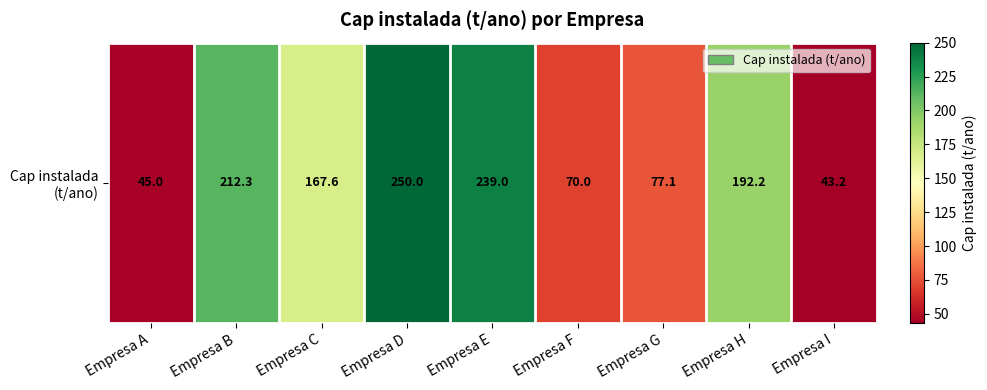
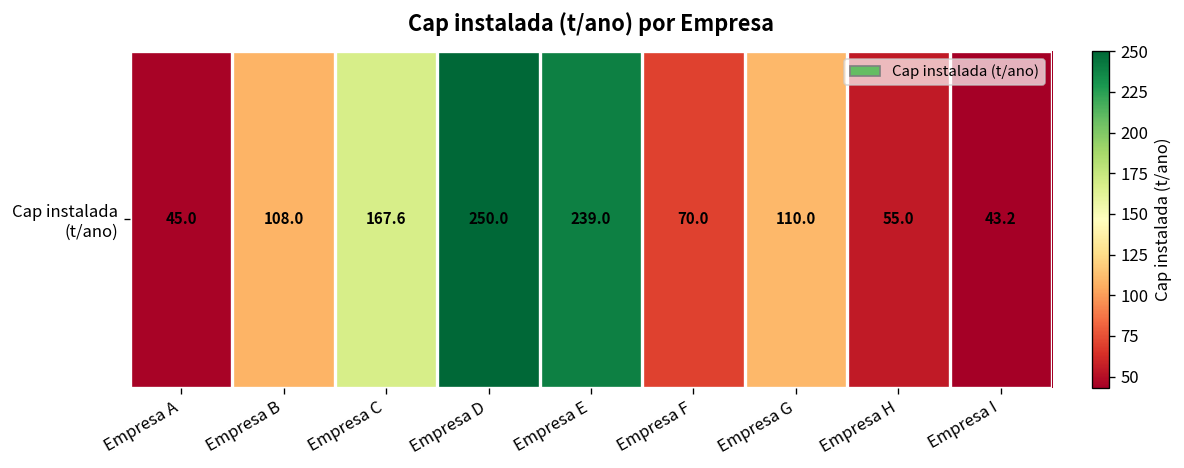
  {
    "Cap instalada (t/ano)": {
      "Empresa A": 45.0,
-     "Empresa B": 212.3,
+     "Empresa B": 108.0,
      "Empresa C": 167.6,
      "Empresa D": 250.0,
      "Empresa E": 239.0,
      "Empresa F": 70.0,
-     "Empresa G": 77.1,
-     "Empresa H": 192.2,
+     "Empresa G": 110.0,
+     "Empresa H": 55.0,
      "Empresa I": 43.2
    }
  }
